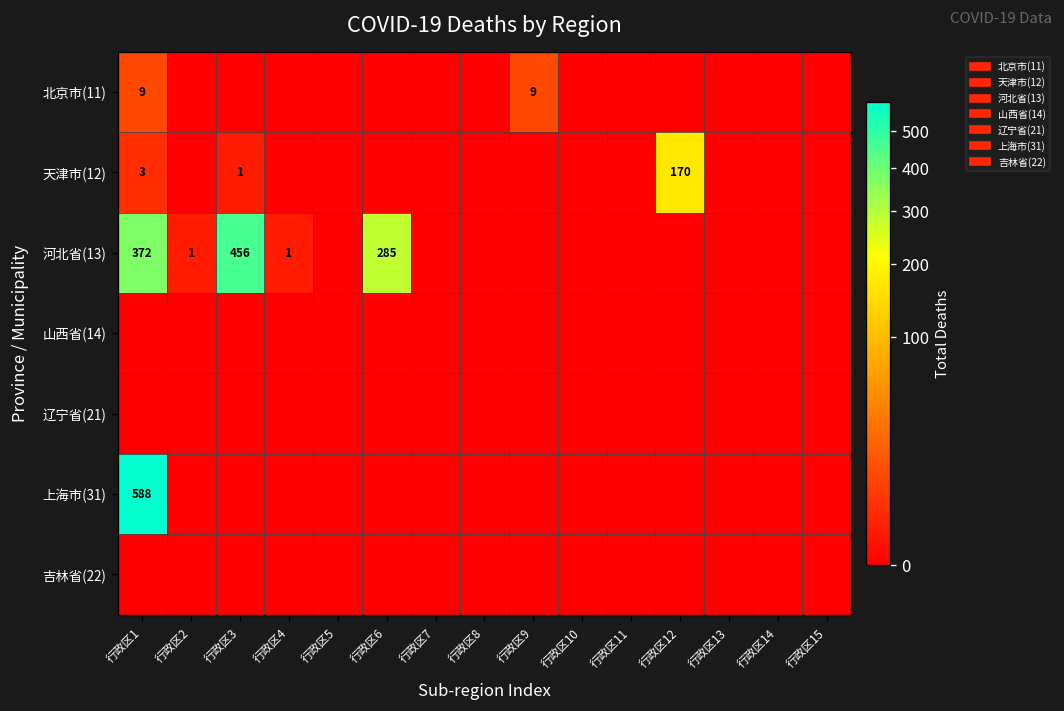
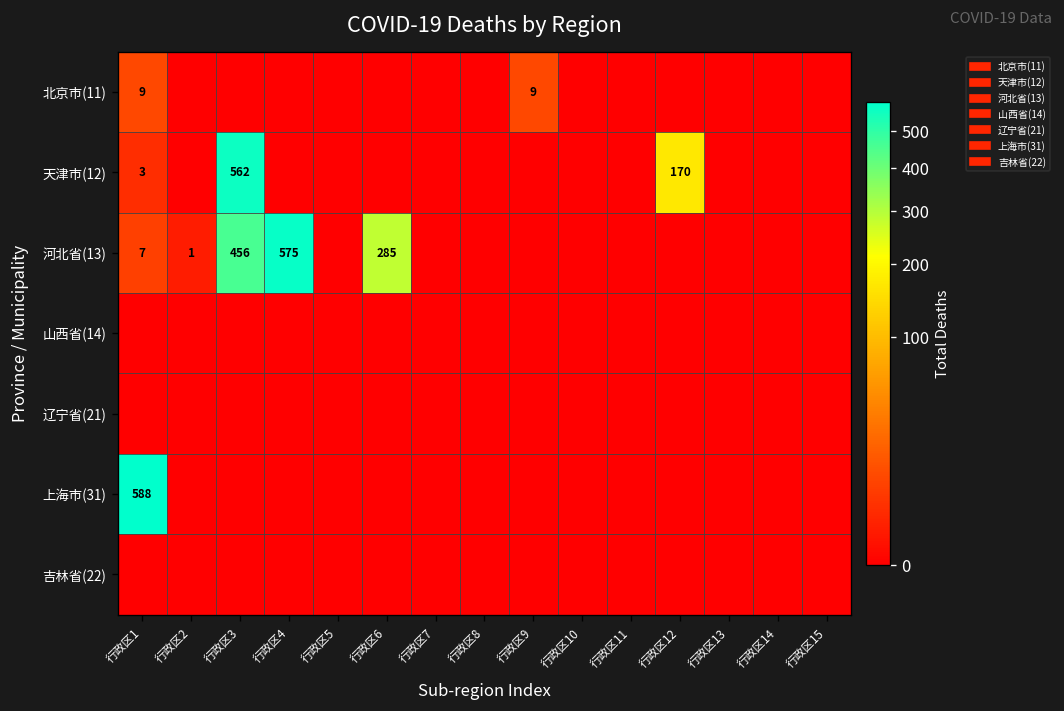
  {
    "北京市(11)": {
      "行政区1": 9,
      "行政区9": 9
    },
    "天津市(12)": {
      "行政区1": 3,
-     "行政区3": 1,
+     "行政区3": 562,
      "行政区12": 170
    },
    "河北省(13)": {
-     "行政区1": 372,
+     "行政区1": 7,
      "行政区2": 1,
      "行政区3": 456,
-     "行政区4": 1,
+     "行政区4": 575,
      "行政区6": 285
    },
    "上海市(31)": {
      "行政区1": 588
    }
  }
